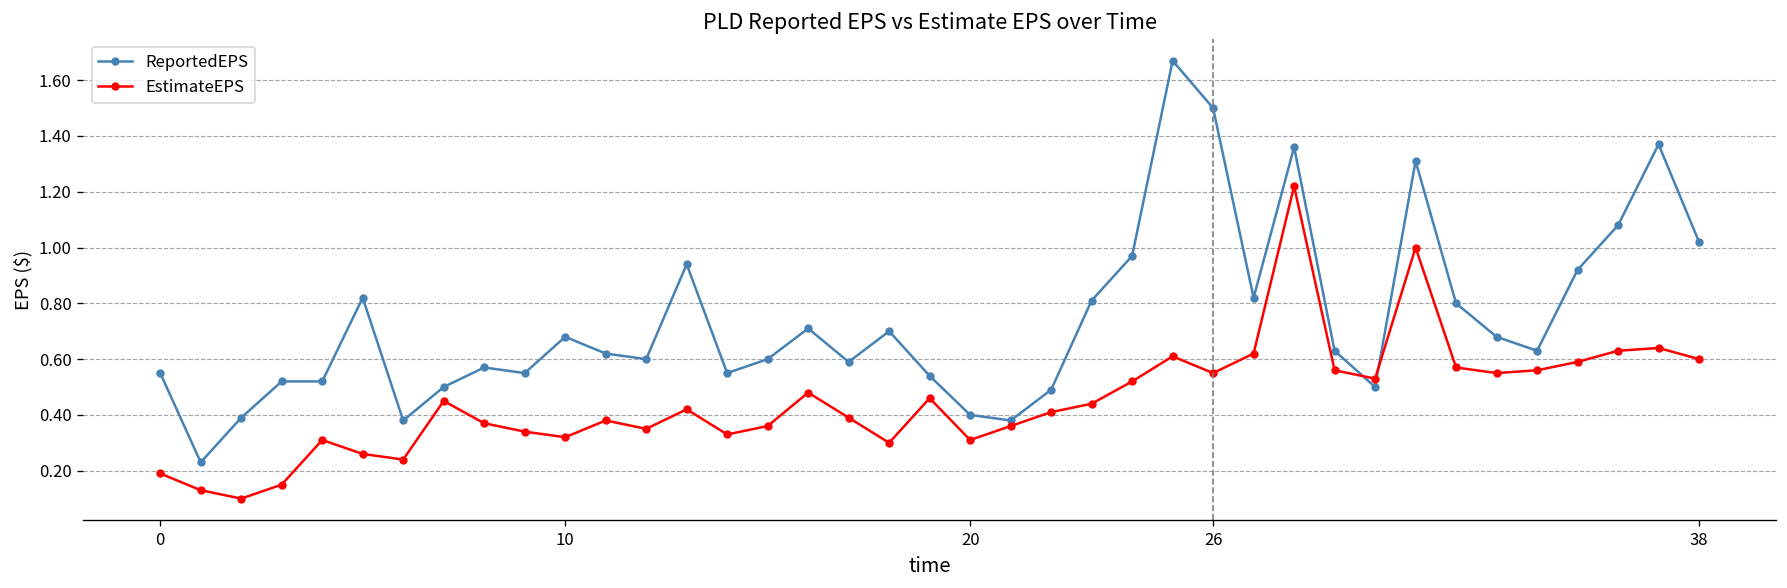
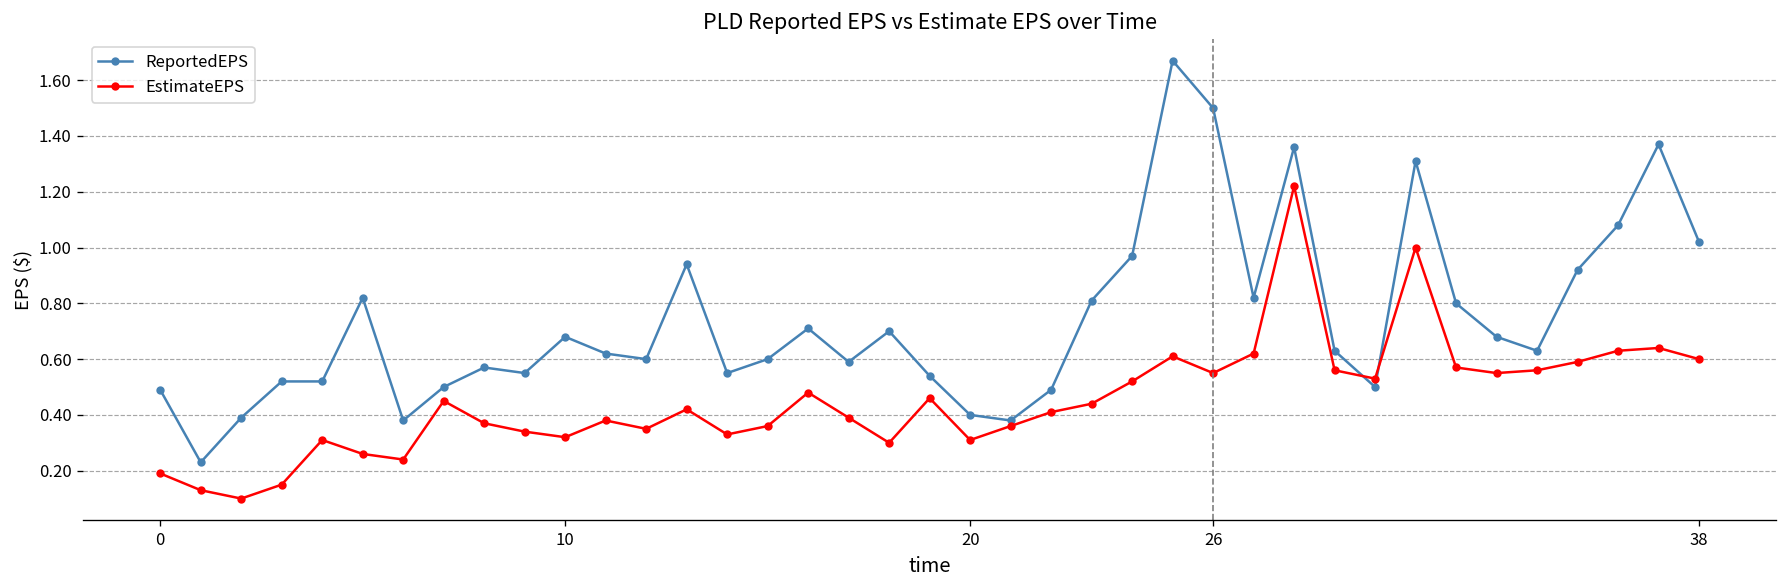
  {
    "ReportedEPS": {
-     "0": 0.55,
+     "0": 0.49,
      "10": 0.68,
      "20": 0.40,
      "26": 1.50,
      "38": 1.02
    },
    "EstimateEPS": {
      "0": 0.19,
      "10": 0.32,
      "20": 0.31,
      "26": 0.55,
      "38": 0.60
    }
  }
